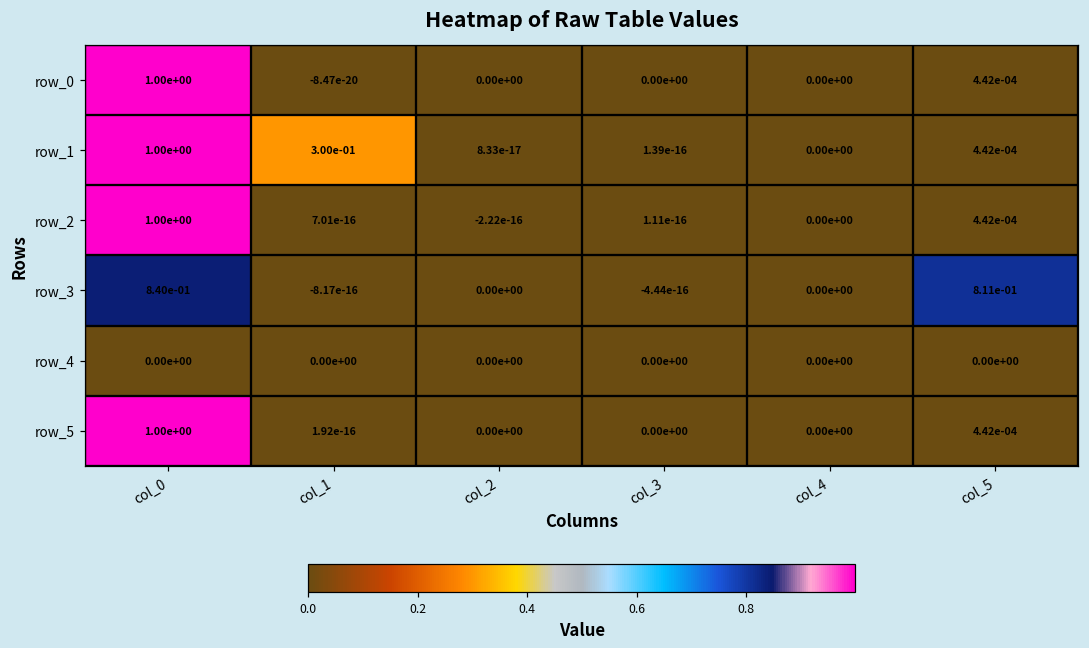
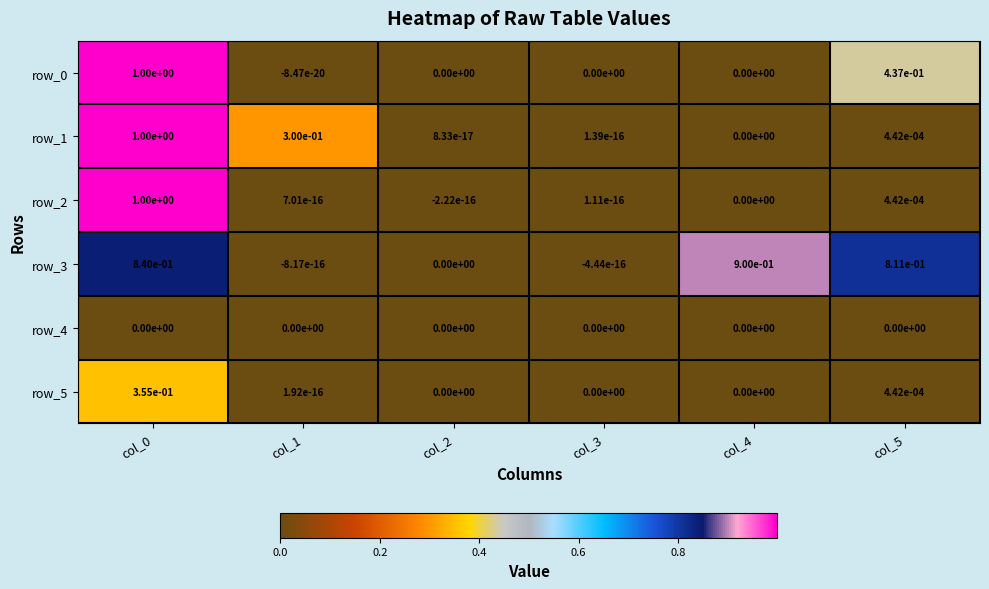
  {
    "row_0": {
      "col_0": "1.00e+00",
      "col_1": "-8.47e-20",
      "col_2": "0.00e+00",
      "col_3": "0.00e+00",
      "col_4": "0.00e+00",
-     "col_5": "4.42e-04"
+     "col_5": "4.37e-01"
    },
    "row_1": {
      "col_0": "1.00e+00",
      "col_1": "3.00e-01",
      "col_2": "8.33e-17",
      "col_3": "1.39e-16",
      "col_4": "0.00e+00",
      "col_5": "4.42e-04"
    },
    "row_2": {
      "col_0": "1.00e+00",
      "col_1": "7.01e-16",
      "col_2": "-2.22e-16",
      "col_3": "1.11e-16",
      "col_4": "0.00e+00",
      "col_5": "4.42e-04"
    },
    "row_3": {
      "col_0": "8.40e-01",
      "col_1": "-8.17e-16",
      "col_2": "0.00e+00",
      "col_3": "-4.44e-16",
-     "col_4": "0.00e+00",
+     "col_4": "9.00e-01",
      "col_5": "8.11e-01"
    },
    "row_4": {
      "col_0": "0.00e+00",
      "col_1": "0.00e+00",
      "col_2": "0.00e+00",
      "col_3": "0.00e+00",
      "col_4": "0.00e+00",
      "col_5": "0.00e+00"
    },
    "row_5": {
-     "col_0": "1.00e+00",
+     "col_0": "3.55e-01",
      "col_1": "1.92e-16",
      "col_2": "0.00e+00",
      "col_3": "0.00e+00",
      "col_4": "0.00e+00",
      "col_5": "4.42e-04"
    }
  }
